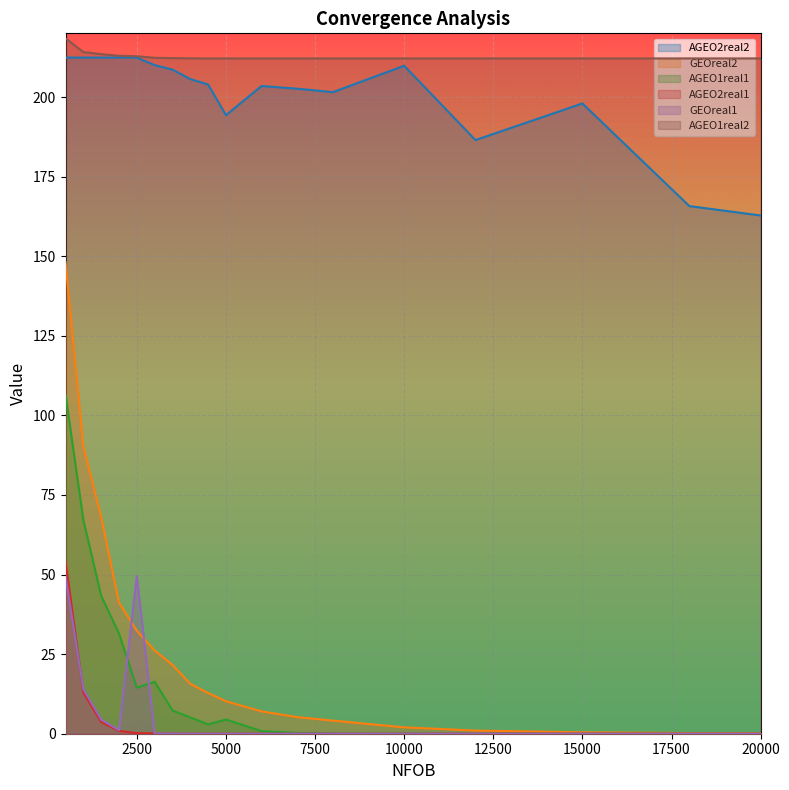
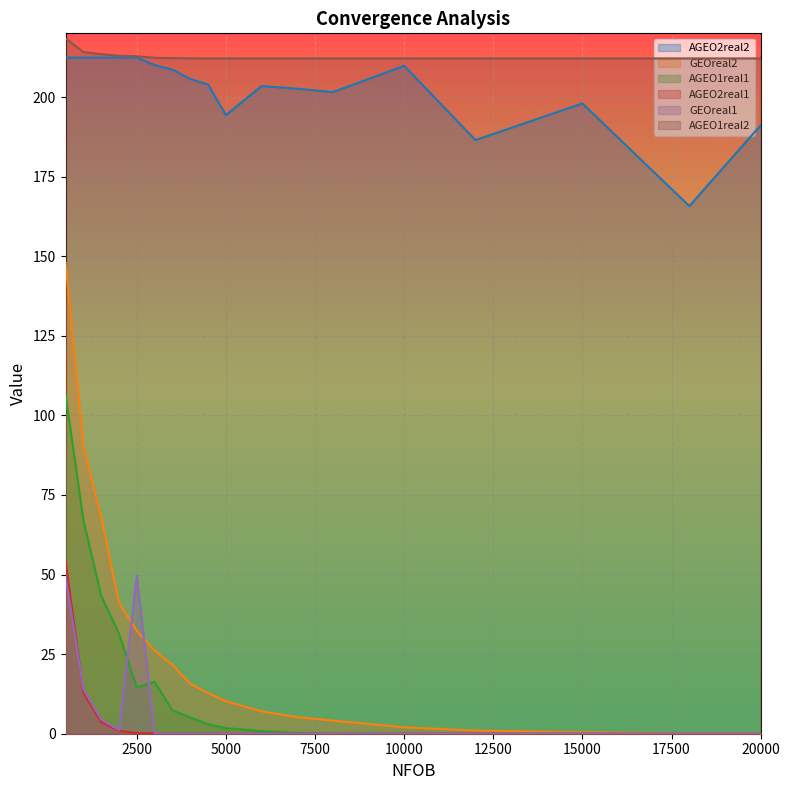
  {
    "AGEO2real2": {
      "5000": 194,
      "10000": 210,
      "15000": 198,
-     "20000": 163
+     "20000": 191
    },
    "AGEO1real1": {
      "2500": 14,
-     "5000": 4
+     "5000": 2
    },
    "GEOreal1": {
      "2500": 50
    }
  }
